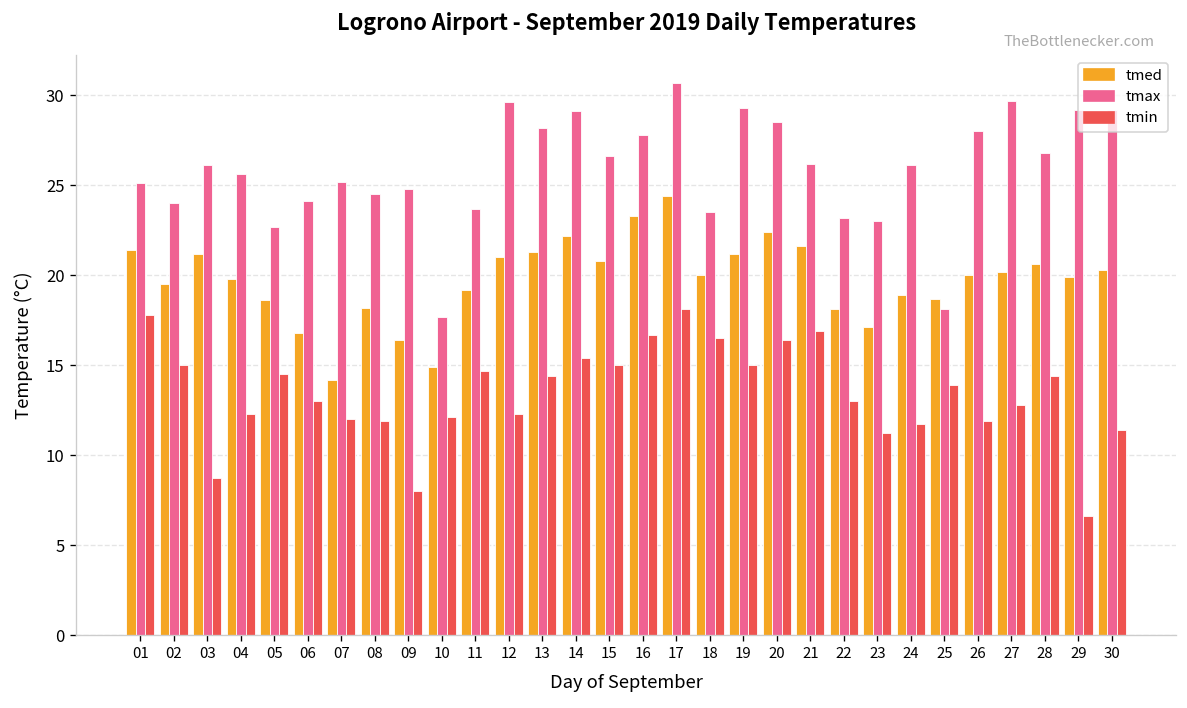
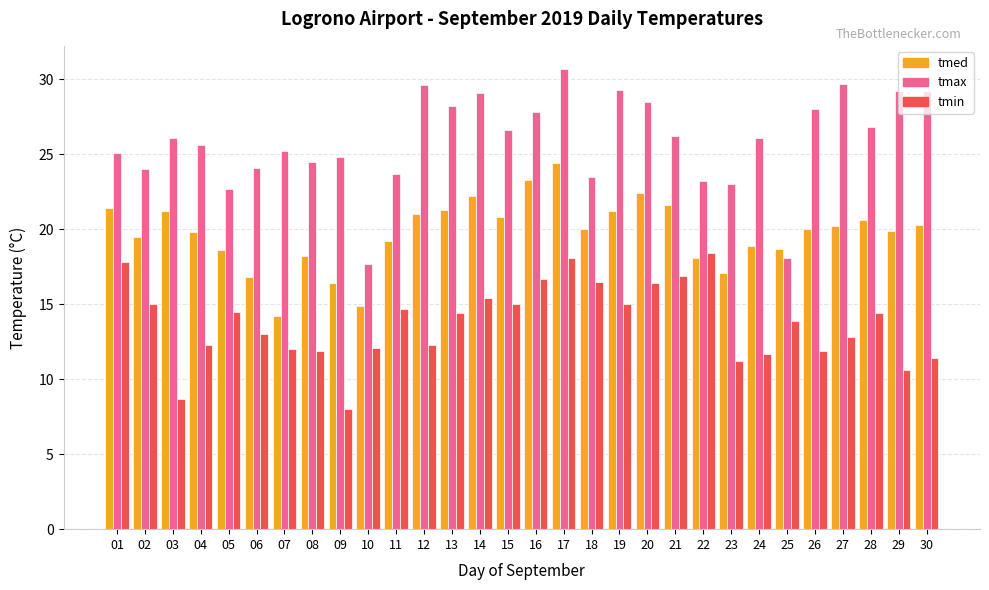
  {
    "tmed": {
      "01": 21.4,
      "02": 19.5,
      "03": 21.2,
      "04": 19.8,
      "05": 18.6,
      "06": 16.8,
      "07": 14.2,
      "08": 18.2,
      "09": 16.4,
      "10": 14.9,
      "11": 19.2,
      "12": 21.0,
      "13": 21.3,
      "14": 22.2,
      "15": 20.8,
      "16": 23.3,
      "17": 24.4,
      "18": 20.0,
      "19": 21.2,
      "20": 22.4,
      "21": 21.6,
      "22": 18.1,
      "23": 17.1,
      "24": 18.9,
      "25": 18.7,
      "26": 20.0,
      "27": 20.2,
      "28": 20.6,
      "29": 19.9,
      "30": 20.3
    },
    "tmax": {
      "01": 25.1,
      "02": 24.0,
      "03": 26.1,
      "04": 25.6,
      "05": 22.7,
      "06": 24.1,
      "07": 25.2,
      "08": 24.5,
      "09": 24.8,
      "10": 17.7,
      "11": 23.7,
      "12": 29.6,
      "13": 28.2,
      "14": 29.1,
      "15": 26.6,
      "16": 27.8,
      "17": 30.7,
      "18": 23.5,
      "19": 29.3,
      "20": 28.5,
      "21": 26.2,
      "22": 23.2,
      "23": 23.0,
      "24": 26.1,
      "25": 18.1,
      "26": 28.0,
      "27": 29.7,
      "28": 26.8
    },
    "tmin": {
      "01": 17.8,
      "02": 15.0,
      "03": 8.7,
      "04": 12.3,
      "05": 14.5,
      "06": 13.0,
      "07": 12.0,
      "08": 11.9,
      "09": 8.0,
      "10": 12.1,
      "11": 14.7,
      "12": 12.3,
      "13": 14.4,
      "14": 15.4,
      "15": 15.0,
      "16": 16.7,
      "17": 18.1,
      "18": 16.5,
      "19": 15.0,
      "20": 16.4,
      "21": 16.9,
-     "22": 13.0,
+     "22": 18.4,
      "23": 11.2,
      "24": 11.7,
      "25": 13.9,
      "26": 11.9,
      "27": 12.8,
      "28": 14.4,
-     "29": 6.6,
+     "29": 10.6,
      "30": 11.4
    }
  }
